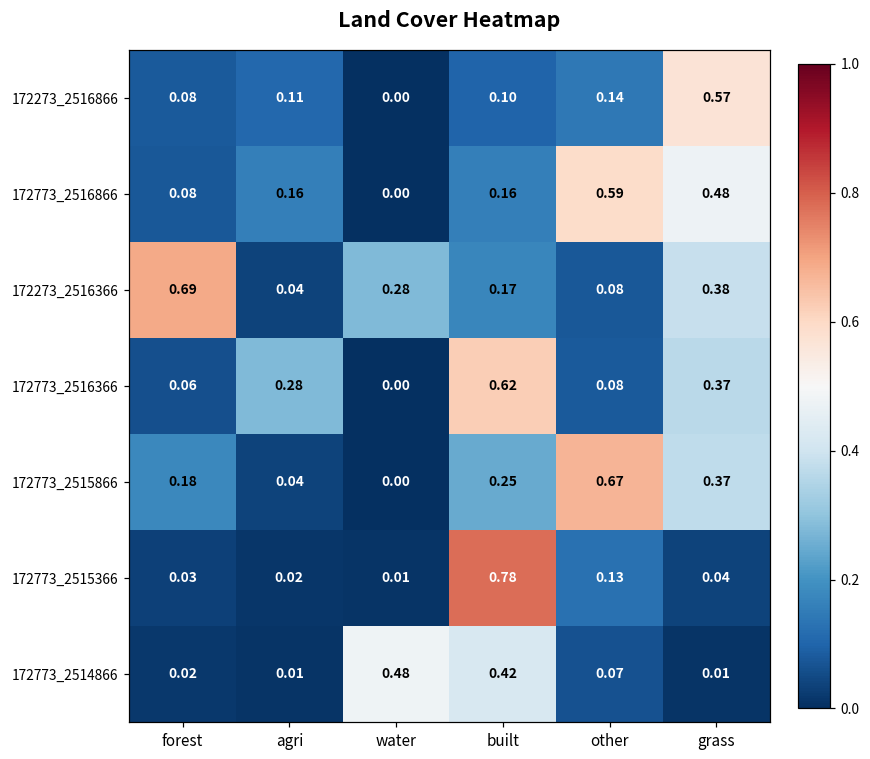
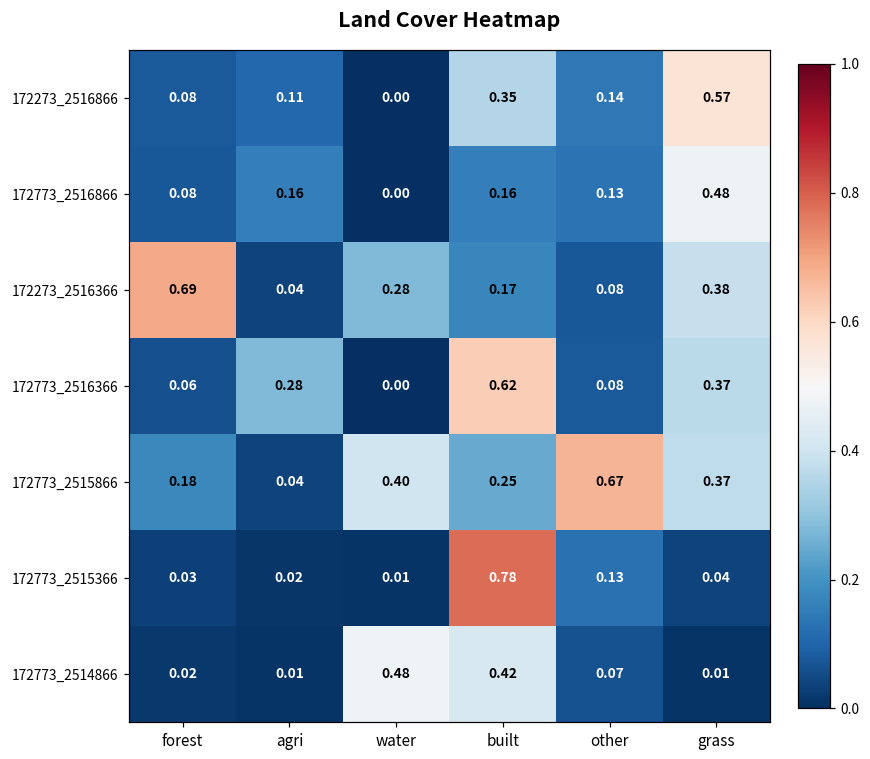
  {
    "172273_2516866": {
      "forest": 0.08,
      "agri": 0.11,
      "water": 0.00,
-     "built": 0.10,
+     "built": 0.35,
      "other": 0.14,
      "grass": 0.57
    },
    "172773_2516866": {
      "forest": 0.08,
      "agri": 0.16,
      "water": 0.00,
      "built": 0.16,
-     "other": 0.59,
+     "other": 0.13,
      "grass": 0.48
    },
    "172273_2516366": {
      "forest": 0.69,
      "agri": 0.04,
      "water": 0.28,
      "built": 0.17,
      "other": 0.08,
      "grass": 0.38
    },
    "172773_2516366": {
      "forest": 0.06,
      "agri": 0.28,
      "water": 0.00,
      "built": 0.62,
      "other": 0.08,
      "grass": 0.37
    },
    "172773_2515866": {
      "forest": 0.18,
      "agri": 0.04,
-     "water": 0.00,
+     "water": 0.40,
      "built": 0.25,
      "other": 0.67,
      "grass": 0.37
    },
    "172773_2515366": {
      "forest": 0.03,
      "agri": 0.02,
      "water": 0.01,
      "built": 0.78,
      "other": 0.13,
      "grass": 0.04
    },
    "172773_2514866": {
      "forest": 0.02,
      "agri": 0.01,
      "water": 0.48,
      "built": 0.42,
      "other": 0.07,
      "grass": 0.01
    }
  }
